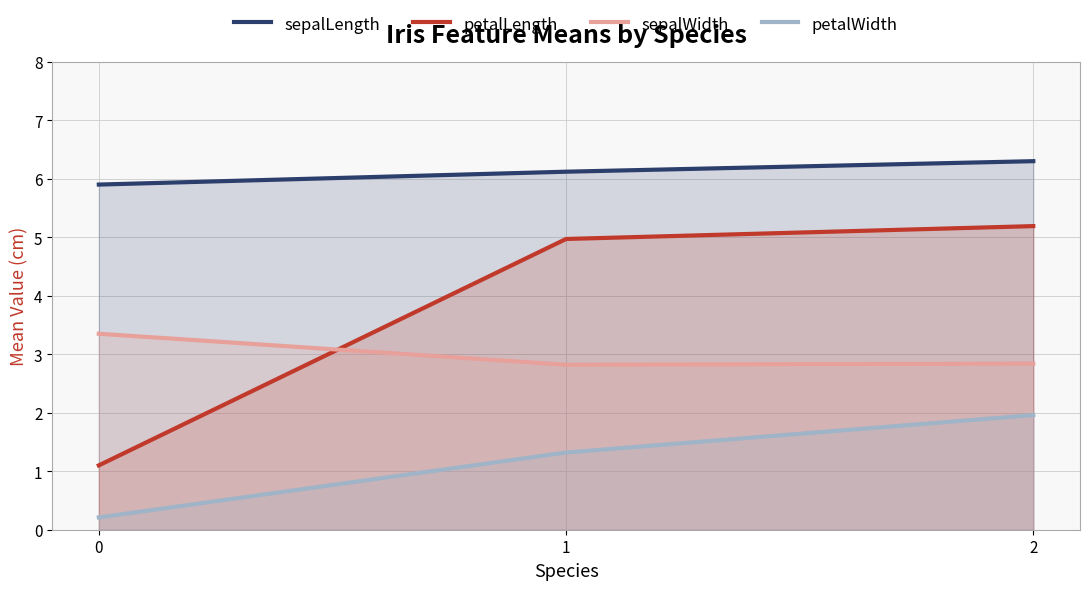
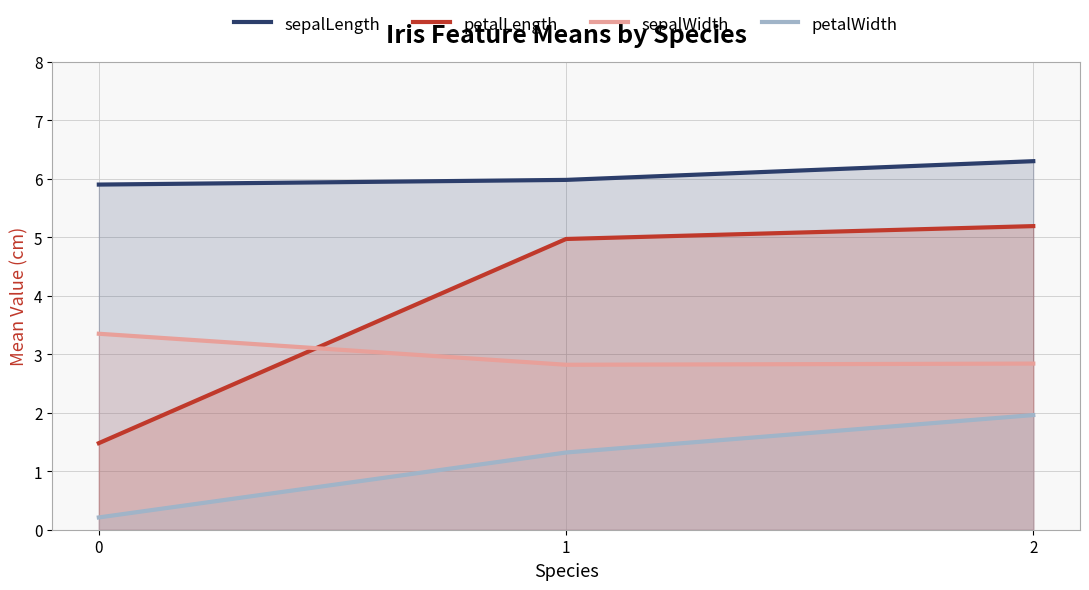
  {
    "sepalLength": {
      "0": 5.9,
-     "1": 6.1,
+     "1": 6.0,
      "2": 6.3
    },
    "petalLength": {
-     "0": 1.1,
+     "0": 1.5,
      "1": 5.0,
      "2": 5.2
    },
    "sepalWidth": {
      "0": 3.4,
      "1": 2.8,
      "2": 2.8
    },
    "petalWidth": {
      "0": 0.2,
      "1": 1.3,
      "2": 2.0
    }
  }
